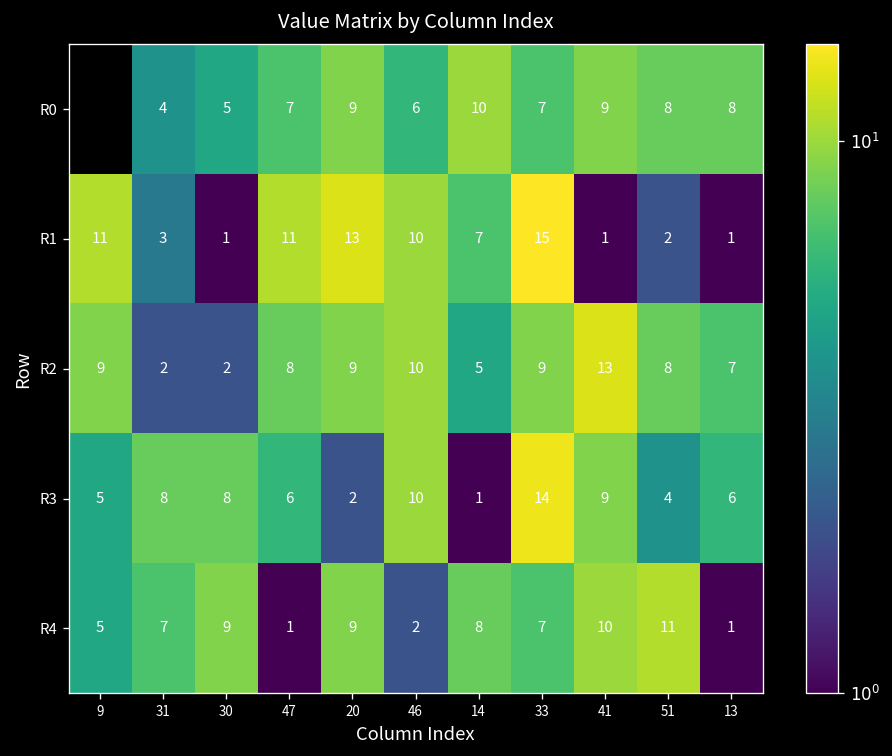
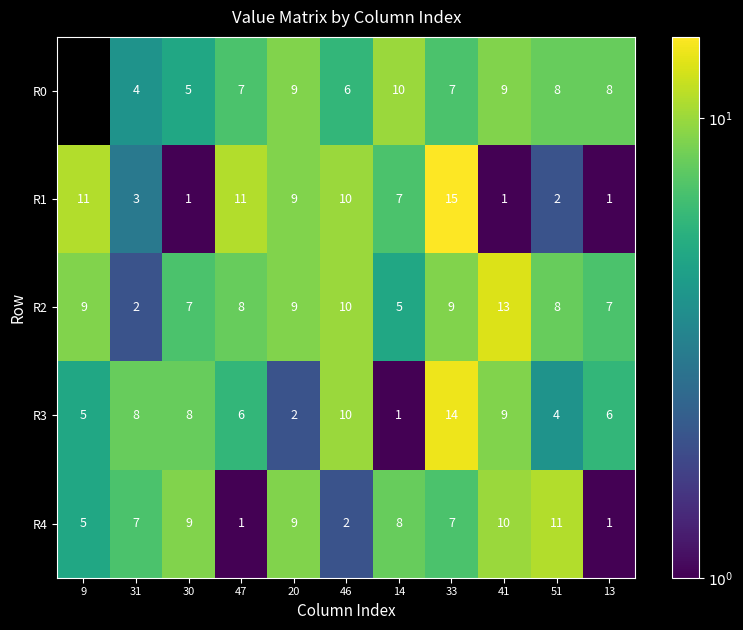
  {
    "R0": {
      "31": 4,
      "30": 5,
      "47": 7,
      "20": 9,
      "46": 6,
      "14": 10,
      "33": 7,
      "41": 9,
      "51": 8,
      "13": 8
    },
    "R1": {
      "9": 11,
      "31": 3,
      "30": 1,
      "47": 11,
-     "20": 13,
+     "20": 9,
      "46": 10,
      "14": 7,
      "33": 15,
      "41": 1,
      "51": 2,
      "13": 1
    },
    "R2": {
      "9": 9,
      "31": 2,
-     "30": 2,
+     "30": 7,
      "47": 8,
      "20": 9,
      "46": 10,
      "14": 5,
      "33": 9,
      "41": 13,
      "51": 8,
      "13": 7
    },
    "R3": {
      "9": 5,
      "31": 8,
      "30": 8,
      "47": 6,
      "20": 2,
      "46": 10,
      "14": 1,
      "33": 14,
      "41": 9,
      "51": 4,
      "13": 6
    },
    "R4": {
      "9": 5,
      "31": 7,
      "30": 9,
      "47": 1,
      "20": 9,
      "46": 2,
      "14": 8,
      "33": 7,
      "41": 10,
      "51": 11,
      "13": 1
    }
  }
